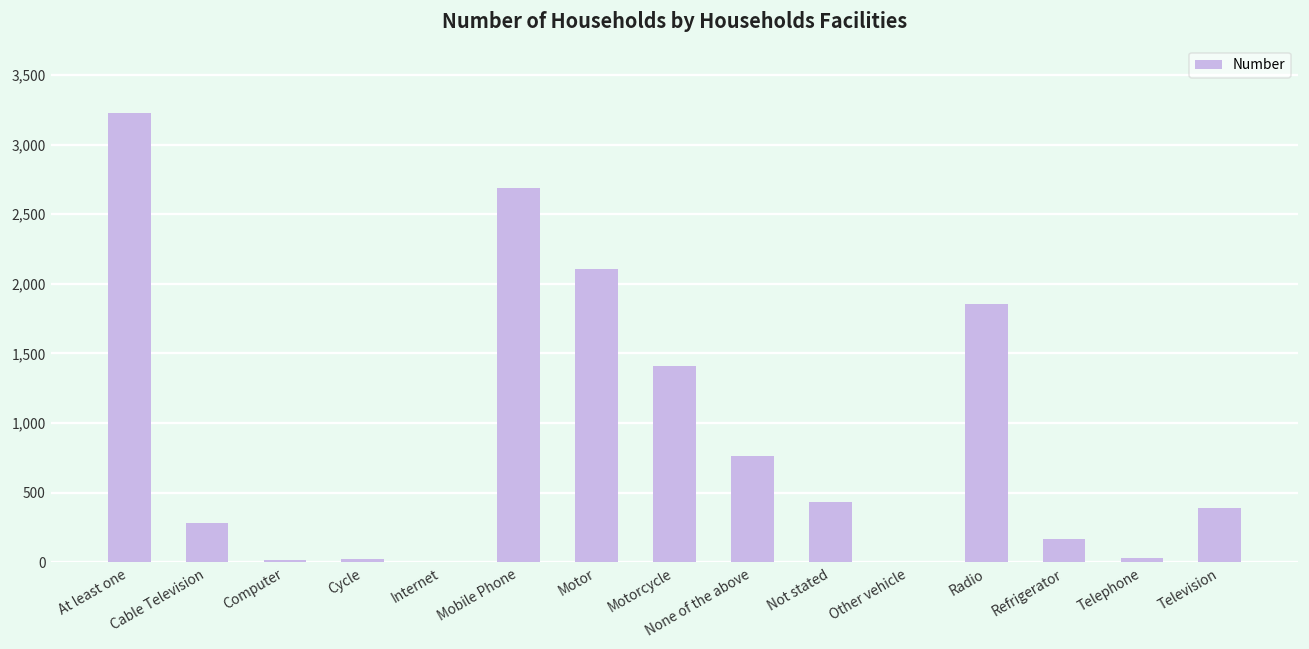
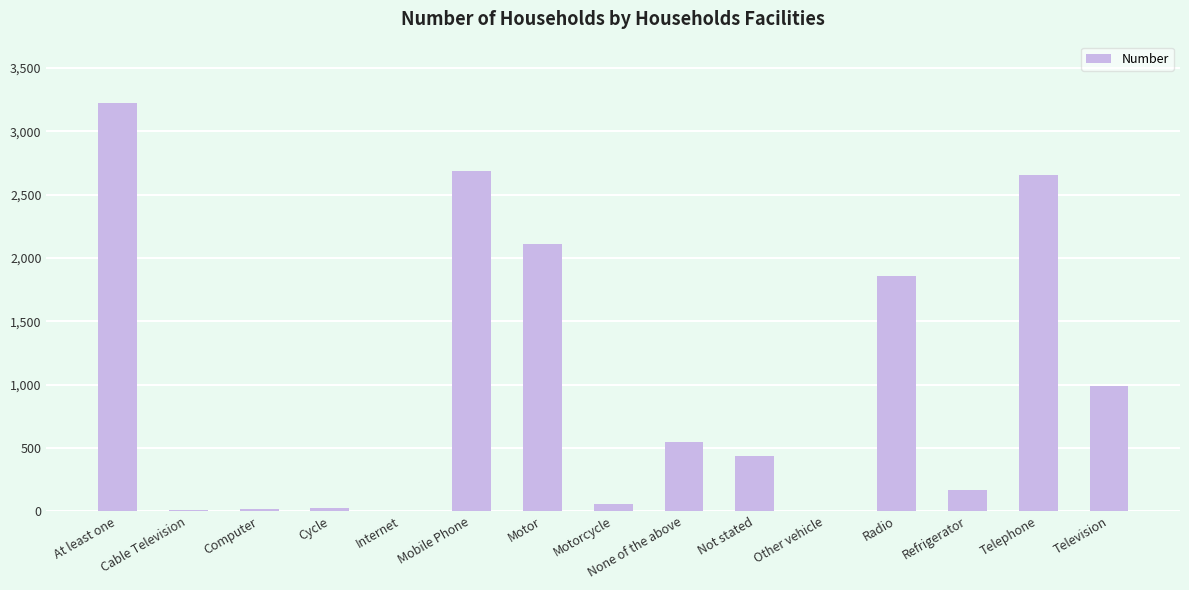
  {
    "At least one": "3,230",
-   "Cable Television": "280",
+   "Cable Television": "10",
    "Cycle": "30",
    "Mobile Phone": "2,690",
    "Motor": "2,110",
-   "Motorcycle": "1,410",
-   "None of the above": "760",
+   "Motorcycle": "60",
+   "None of the above": "550",
    "Not stated": "430",
    "Radio": "1,850",
    "Refrigerator": "170",
-   "Telephone": "30",
-   "Television": "390"
+   "Telephone": "2,660",
+   "Television": "990"
  }
